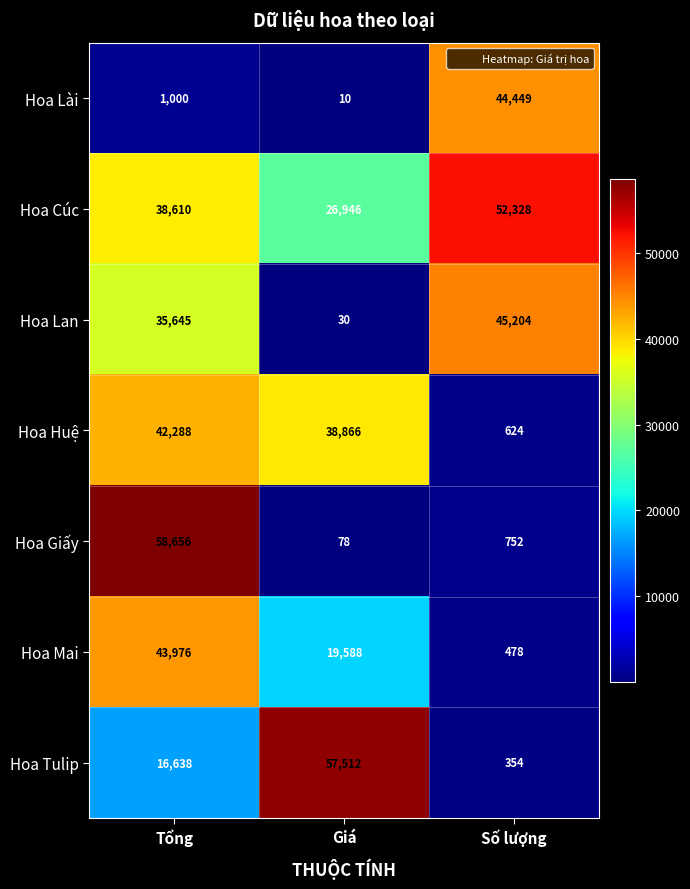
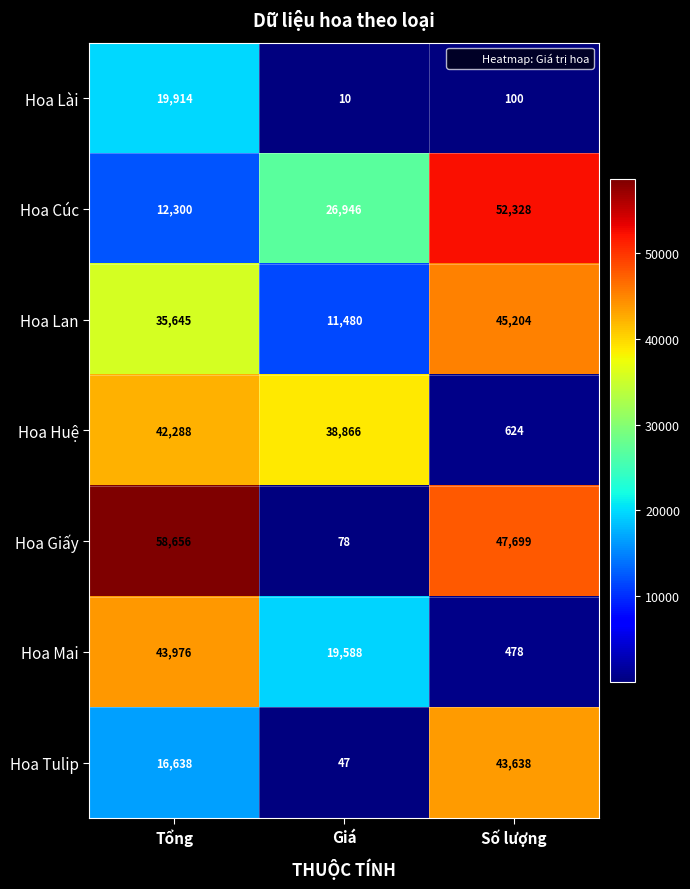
  {
    "Hoa Lài": {
-     "Tổng": "1,000",
+     "Tổng": "19,914",
      "Giá": "10",
-     "Số lượng": "44,449"
+     "Số lượng": "100"
    },
    "Hoa Cúc": {
-     "Tổng": "38,610",
+     "Tổng": "12,300",
      "Giá": "26,946",
      "Số lượng": "52,328"
    },
    "Hoa Lan": {
      "Tổng": "35,645",
-     "Giá": "30",
+     "Giá": "11,480",
      "Số lượng": "45,204"
    },
    "Hoa Huệ": {
      "Tổng": "42,288",
      "Giá": "38,866",
      "Số lượng": "624"
    },
    "Hoa Giấy": {
      "Tổng": "58,656",
      "Giá": "78",
-     "Số lượng": "752"
+     "Số lượng": "47,699"
    },
    "Hoa Mai": {
      "Tổng": "43,976",
      "Giá": "19,588",
      "Số lượng": "478"
    },
    "Hoa Tulip": {
      "Tổng": "16,638",
-     "Giá": "57,512",
-     "Số lượng": "354"
+     "Giá": "47",
+     "Số lượng": "43,638"
    }
  }
